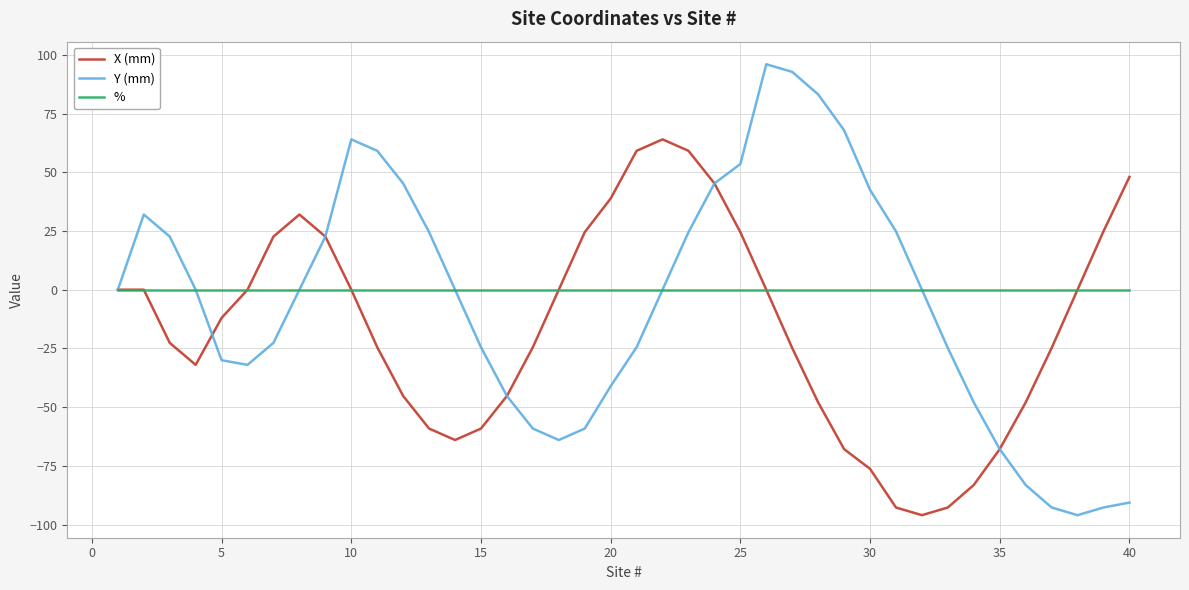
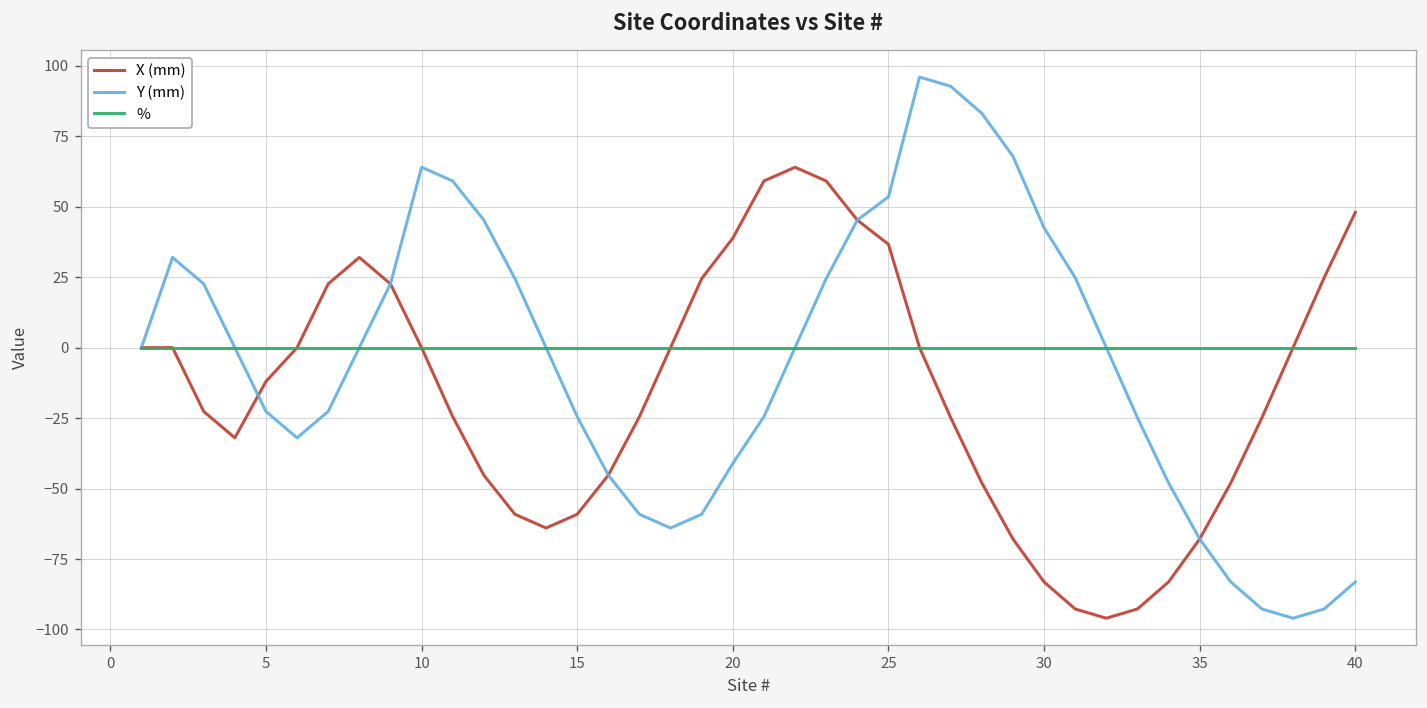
  {
    "X (mm)": {
      "5": -12,
      "15": -59,
      "20": 39,
-     "25": 24,
-     "30": -76,
+     "25": 37,
+     "30": -83,
      "40": 48
    },
    "Y (mm)": {
-     "5": -30,
+     "5": -23,
      "10": 64,
      "15": -24,
      "20": -41,
      "25": 53,
      "30": 43,
-     "40": -91
+     "40": -83
    },
    "%": {
      "5": 0,
      "15": 0,
      "20": 0,
      "25": 0,
      "30": 0,
      "35": 0,
      "40": 0
    }
  }
